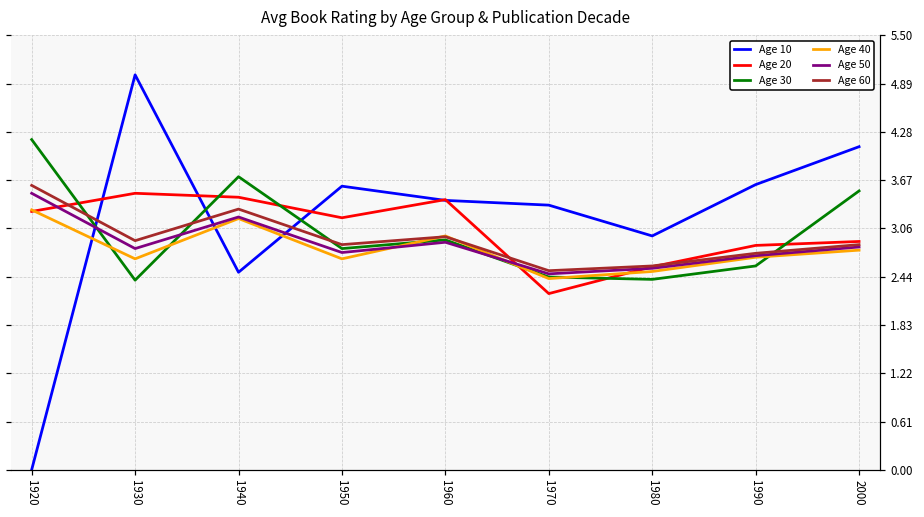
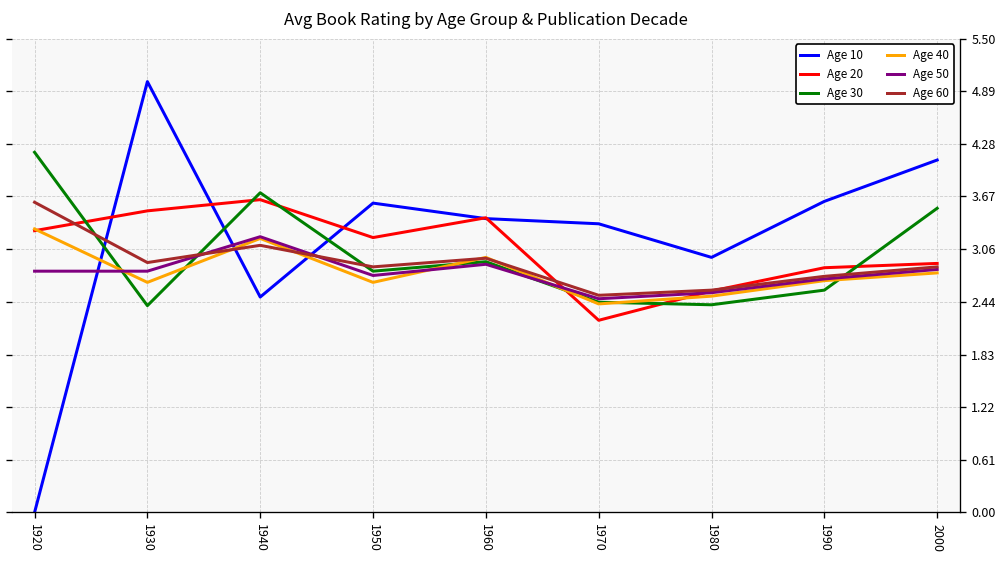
  {
    "Age 10": {
      "1920": 0.0,
      "1930": 5.0,
      "1940": 2.5,
      "1950": 3.6,
      "1970": 3.4,
      "1980": 3.0,
      "1990": 3.6,
      "2000": 4.1
    },
    "Age 20": {
      "1930": 3.5,
-     "1940": 3.5,
+     "1940": 3.6,
      "1950": 3.2,
      "1970": 2.2,
      "1990": 2.8,
      "2000": 2.9
    },
    "Age 30": {
      "1920": 4.2,
      "1930": 2.4,
      "1940": 3.7,
      "1950": 2.8,
      "1980": 2.4,
      "1990": 2.6,
      "2000": 3.5
    },
    "Age 40": {
      "1930": 2.7,
      "1950": 2.7,
      "1980": 2.5,
      "2000": 2.8
    },
    "Age 50": {
-     "1920": 3.5,
+     "1920": 2.8,
      "1930": 2.8,
      "1950": 2.8,
      "1970": 2.5
    },
    "Age 60": {
      "1920": 3.6,
      "1930": 2.9,
-     "1940": 3.3,
+     "1940": 3.1,
      "1950": 2.9,
      "1970": 2.5
    }
  }
